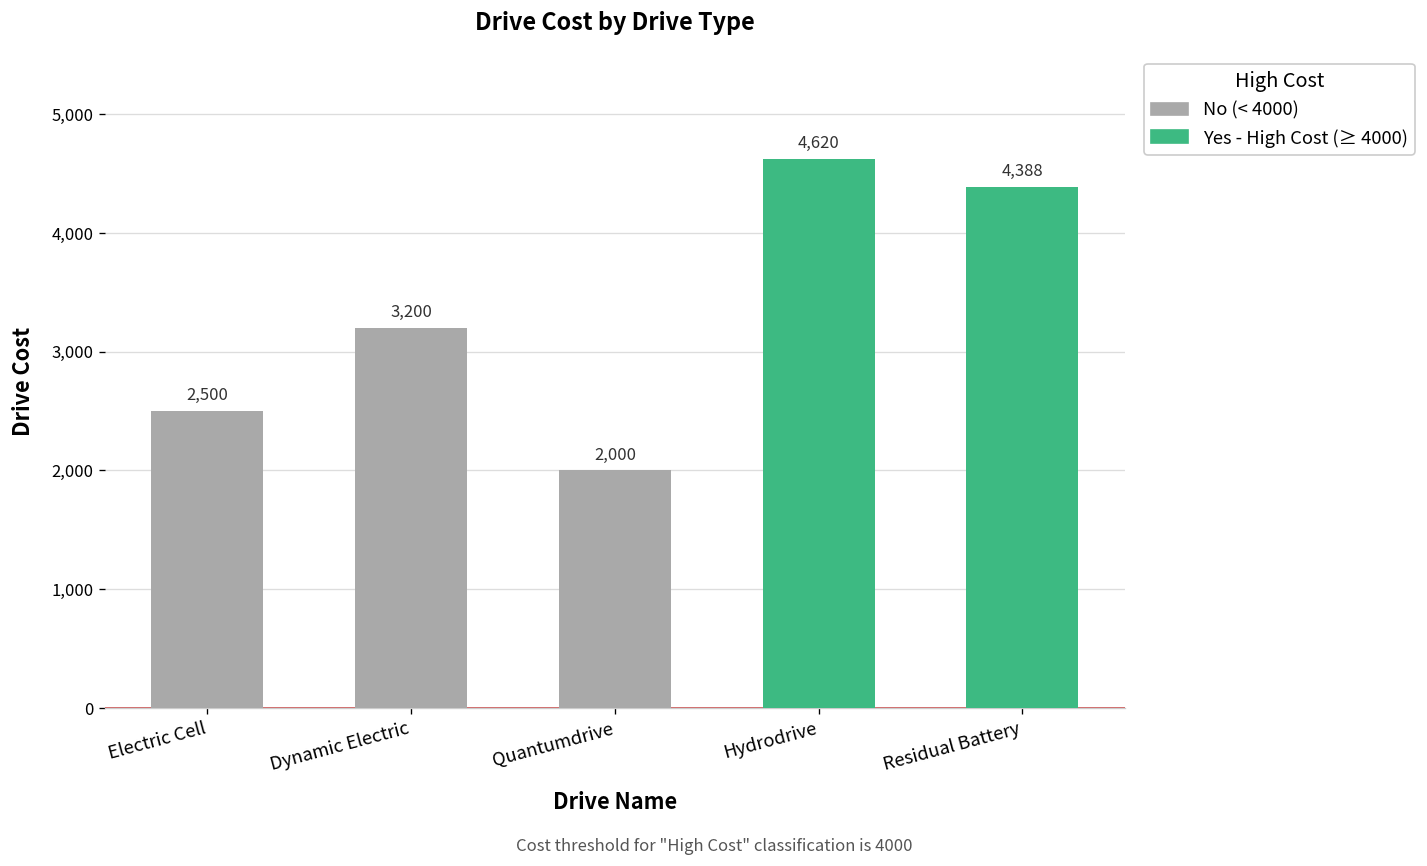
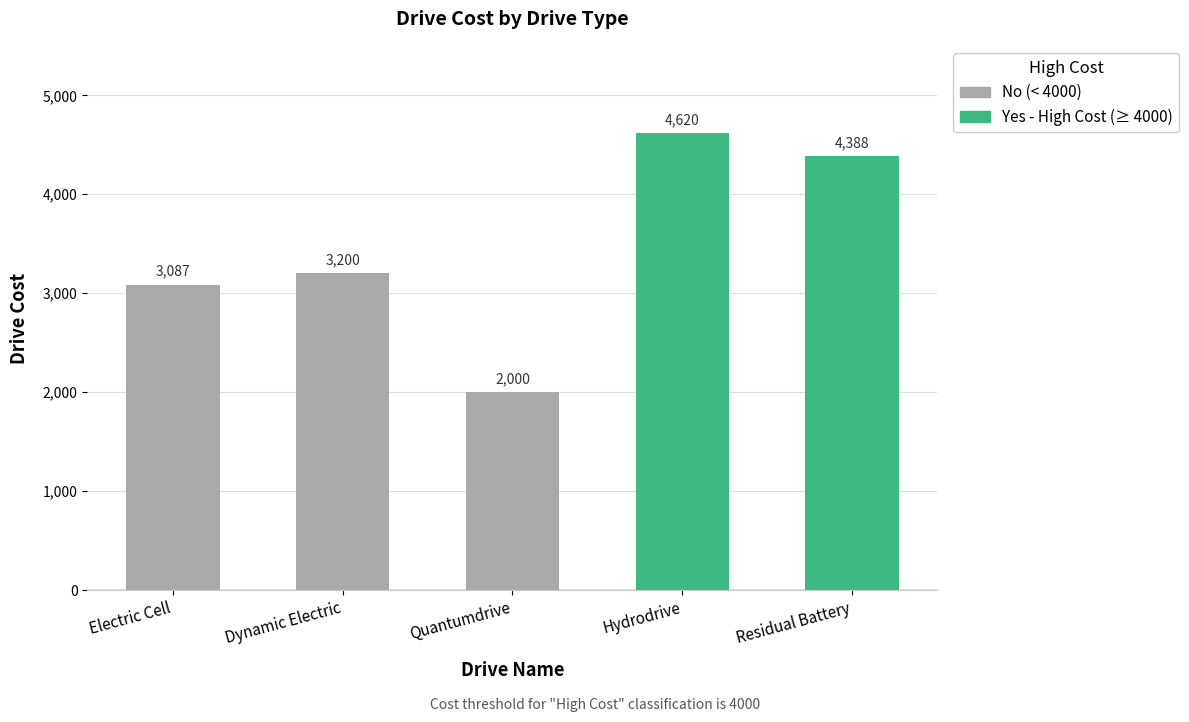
  {
-   "Electric Cell": "2,500",
+   "Electric Cell": "3,087",
    "Dynamic Electric": "3,200",
    "Quantumdrive": "2,000",
    "Hydrodrive": "4,620",
    "Residual Battery": "4,388"
  }
